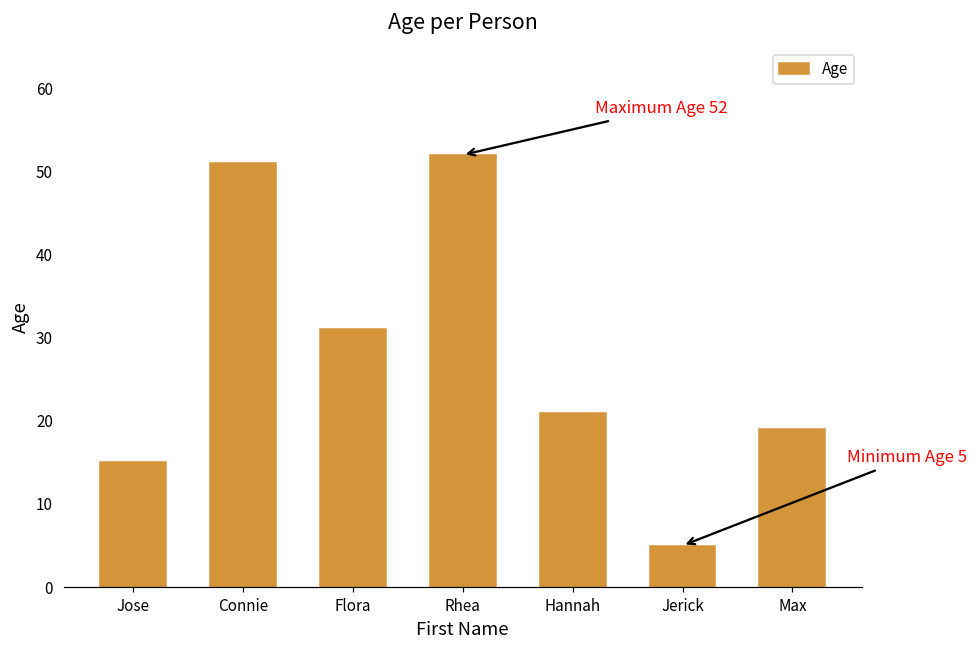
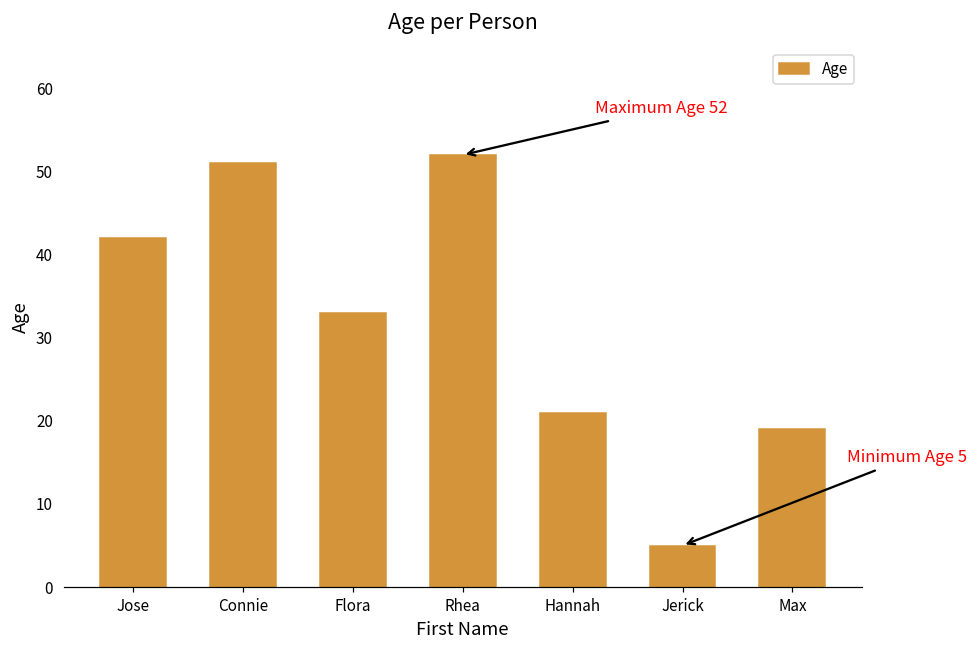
  {
-   "Jose": 15,
+   "Jose": 42,
    "Connie": 51,
-   "Flora": 31,
+   "Flora": 33,
    "Hannah": 21,
    "Max": 19
  }
